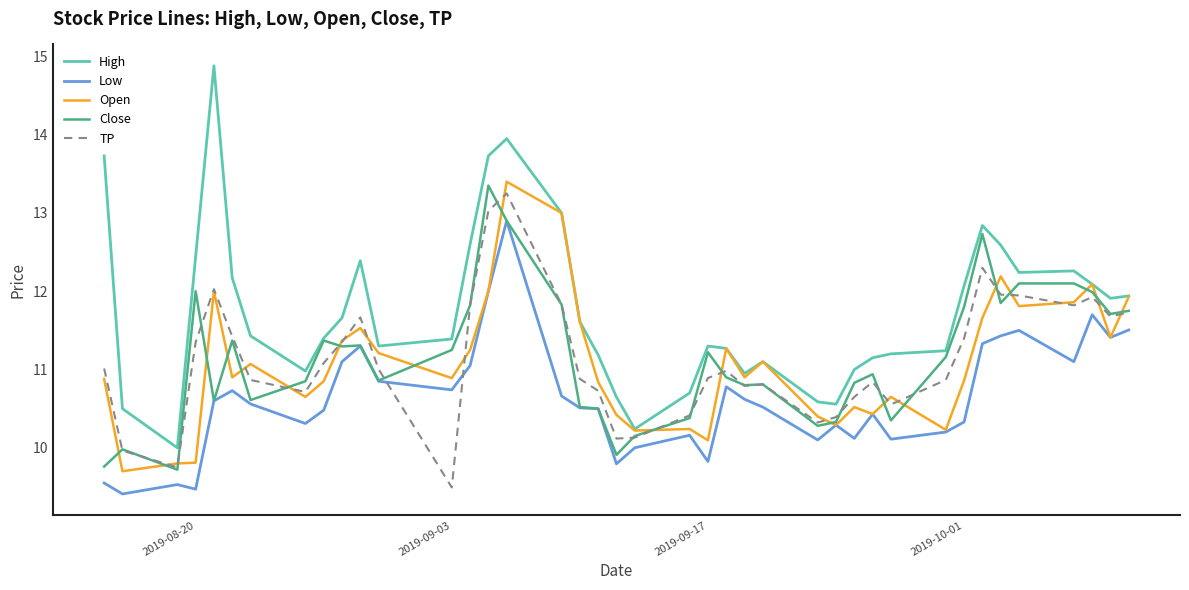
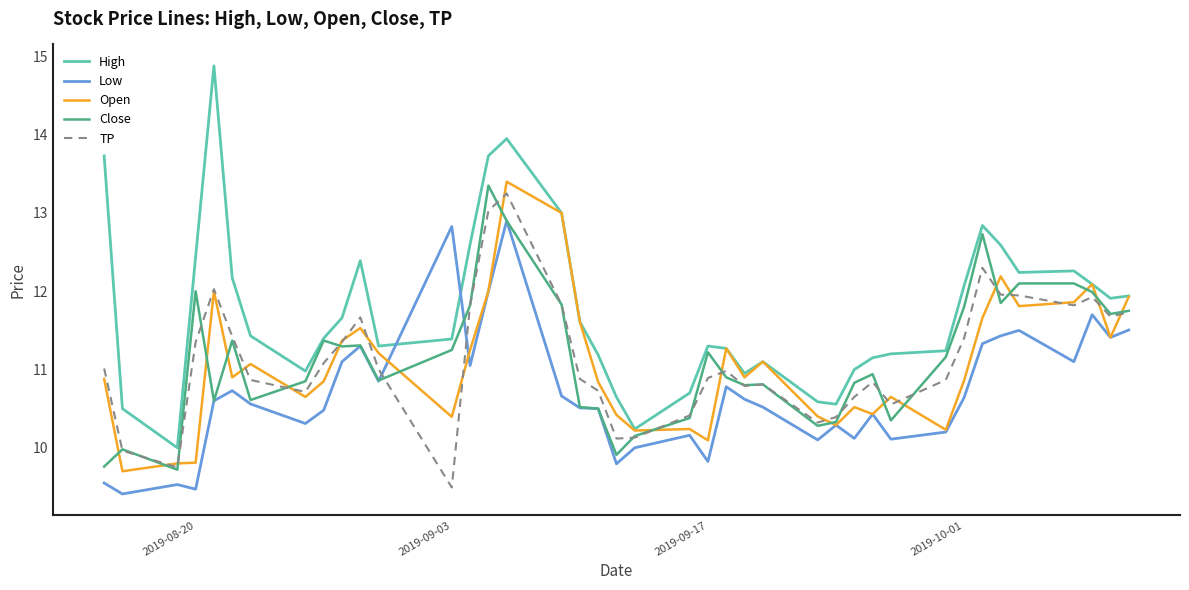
  {
    "Low": {
      "2019-08-20": 9.5,
-     "2019-09-03": 10.7,
+     "2019-09-03": 12.8,
      "2019-09-17": 9.8,
-     "2019-10-01": 10.3
+     "2019-10-01": 10.6
    },
    "Open": {
      "2019-08-20": 9.8,
-     "2019-09-03": 10.9,
+     "2019-09-03": 10.4,
      "2019-09-17": 10.1,
      "2019-10-01": 10.9
    },
    "TP": {
      "2019-08-20": 11.4,
      "2019-09-03": 9.5,
      "2019-09-17": 10.9,
      "2019-10-01": 11.4
    }
  }
